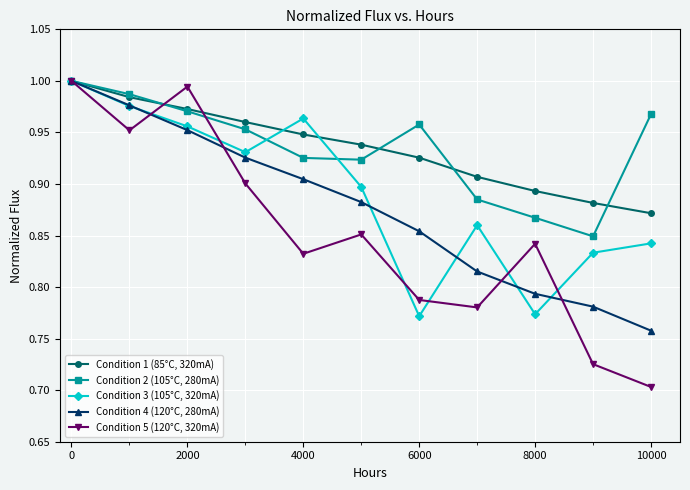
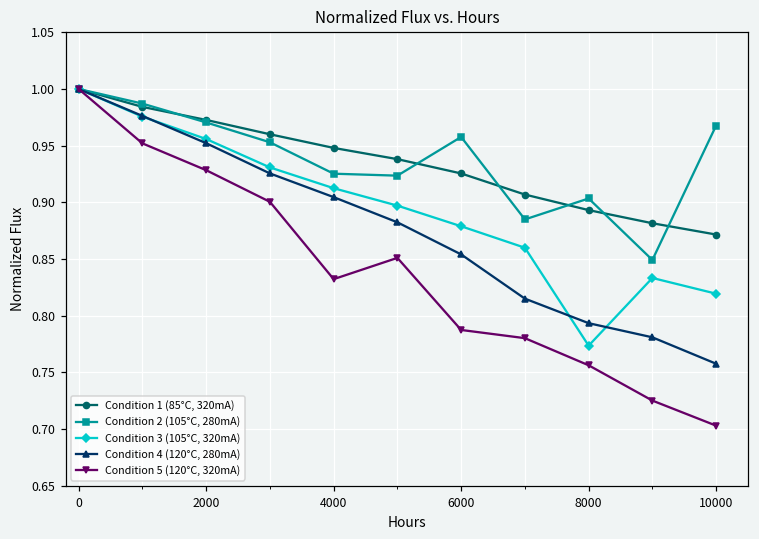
  {
    "Condition 2 (105°C, 280mA)": {
      "4000": 0.925,
      "6000": 0.958,
-     "8000": 0.867,
+     "8000": 0.903,
      "10000": 0.968
    },
    "Condition 3 (105°C, 320mA)": {
      "2000": 0.956,
-     "4000": 0.964,
-     "6000": 0.772,
+     "4000": 0.912,
+     "6000": 0.879,
      "8000": 0.774,
-     "10000": 0.842
+     "10000": 0.819
    },
    "Condition 5 (120°C, 320mA)": {
-     "2000": 0.994,
+     "2000": 0.928,
      "4000": 0.832,
      "6000": 0.787,
-     "8000": 0.842,
+     "8000": 0.756,
      "10000": 0.703
    }
  }
